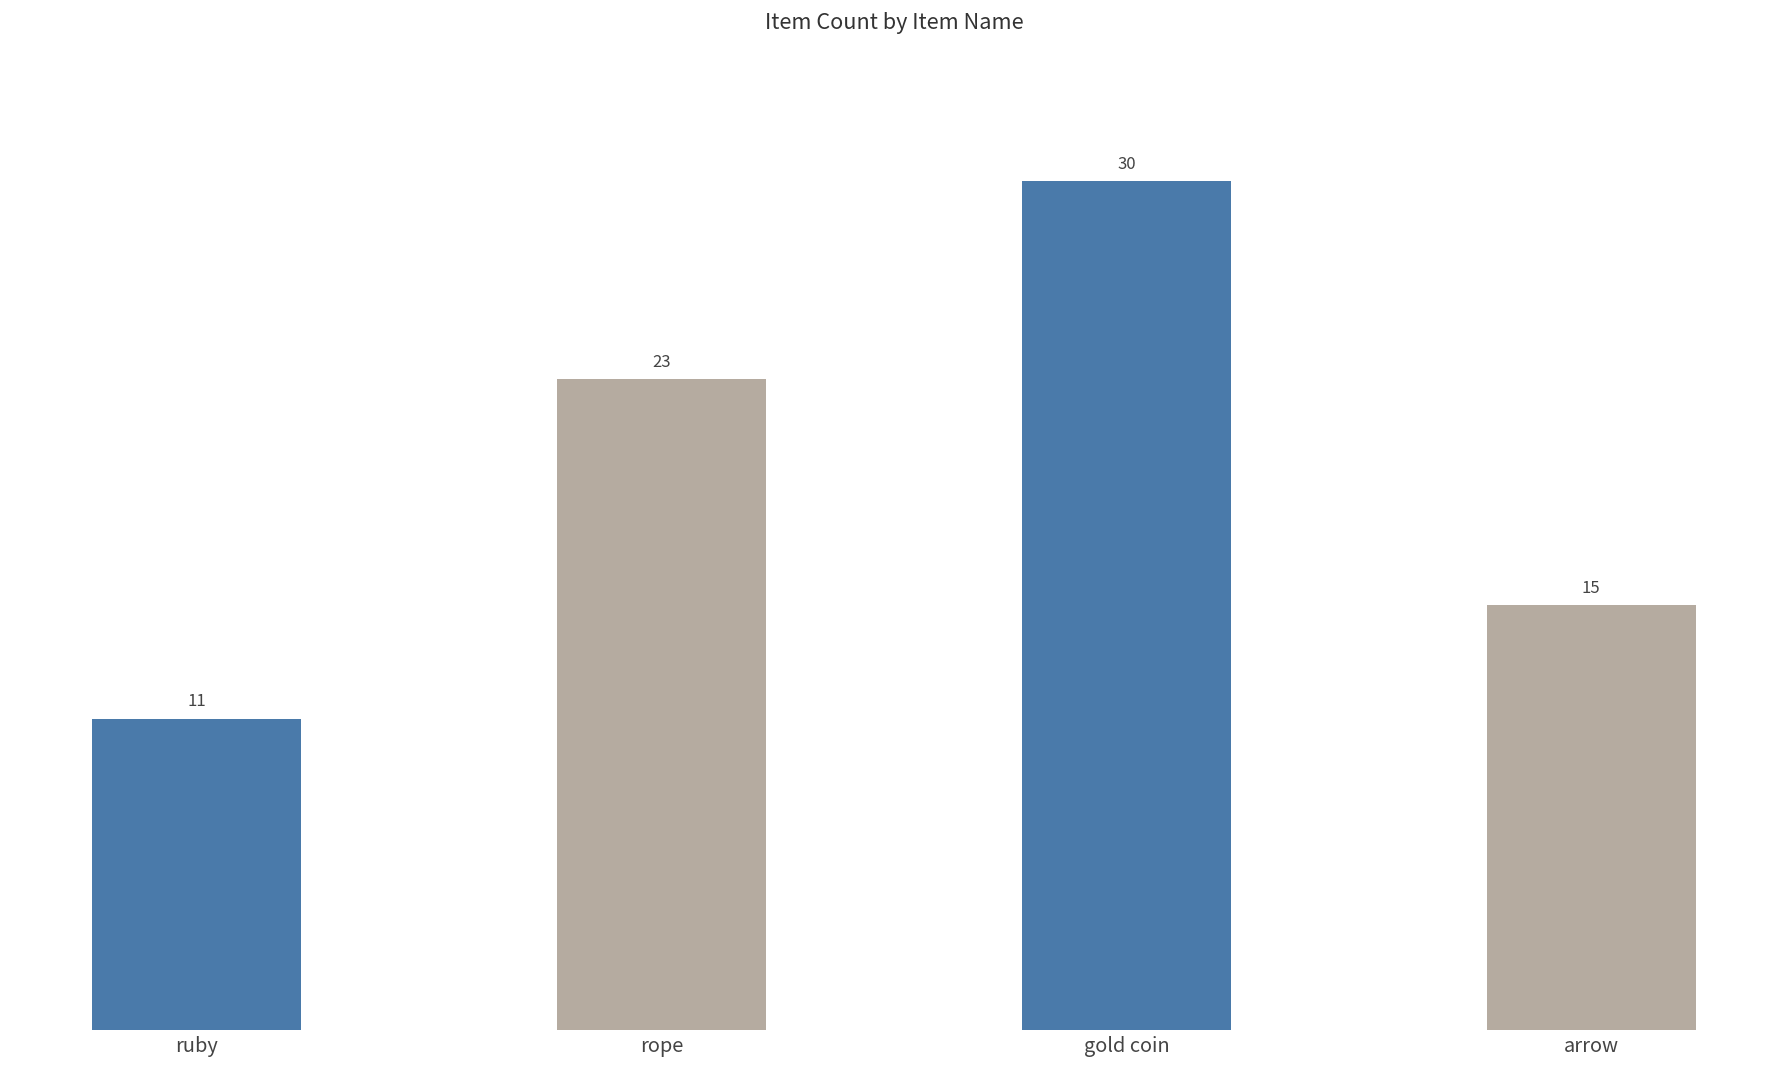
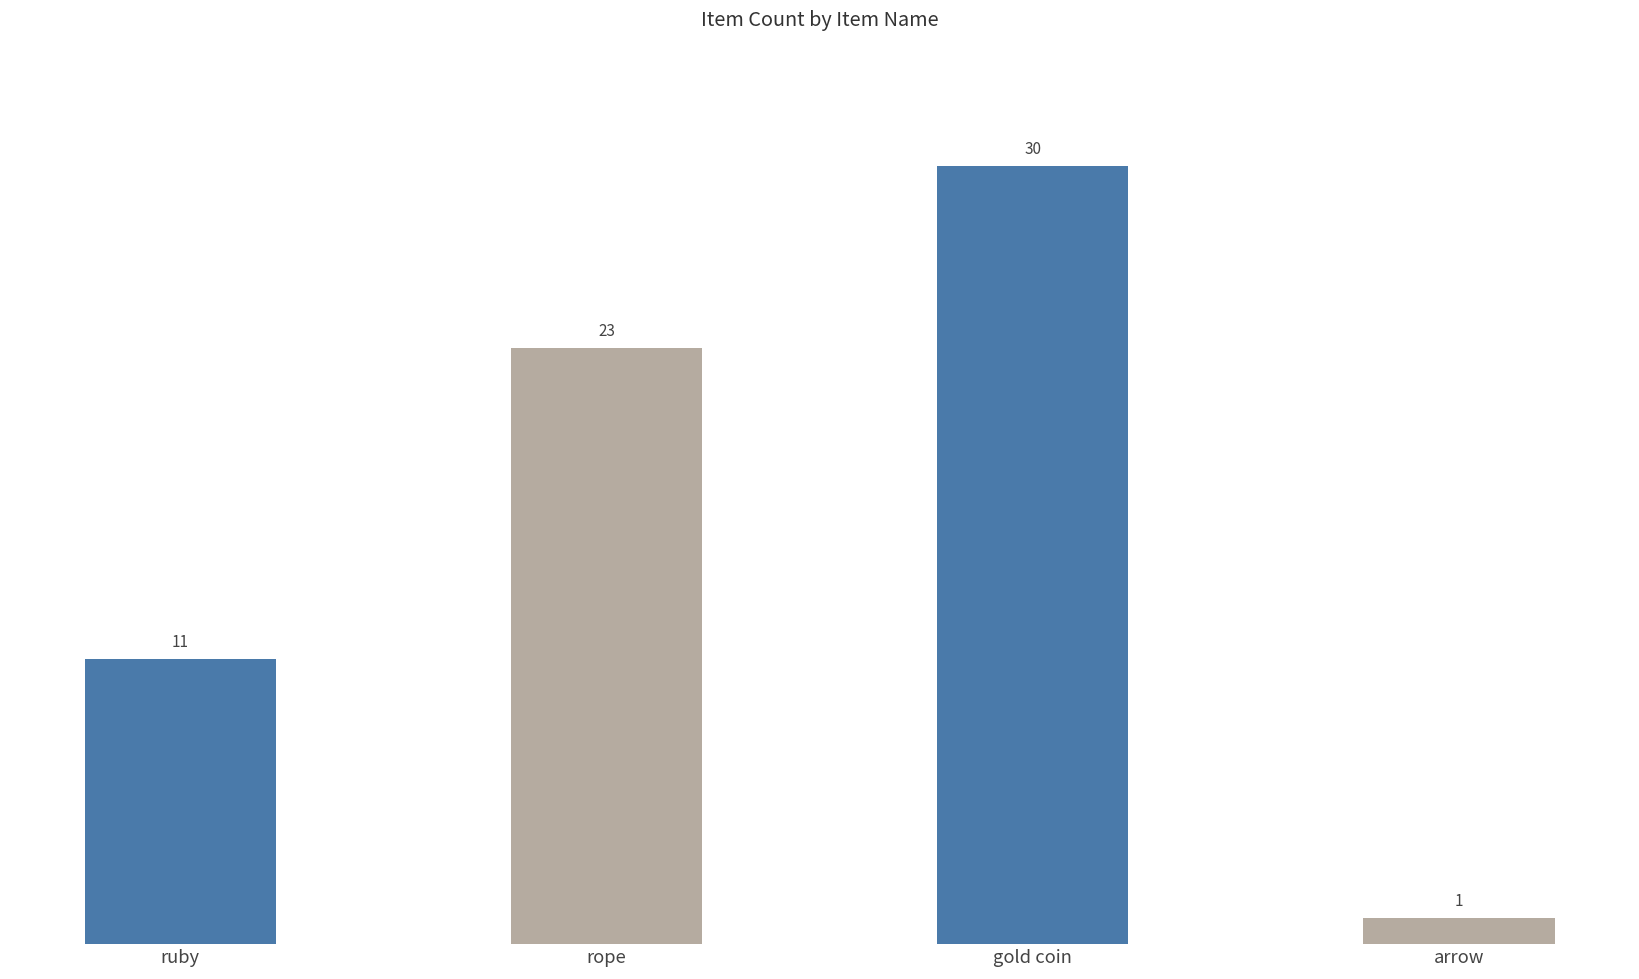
  {
    "ruby": 11,
    "rope": 23,
    "gold coin": 30,
-   "arrow": 15
+   "arrow": 1
  }
